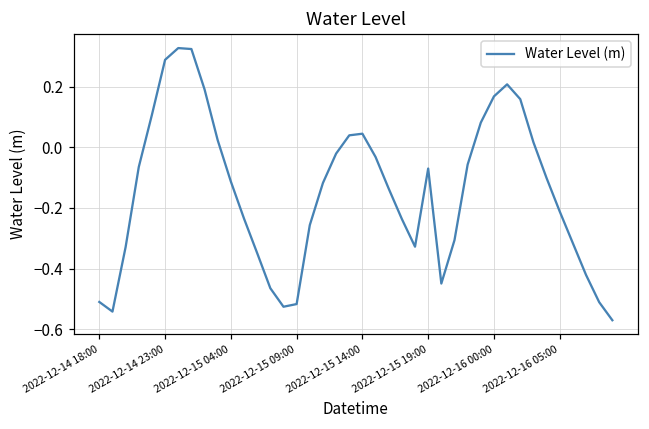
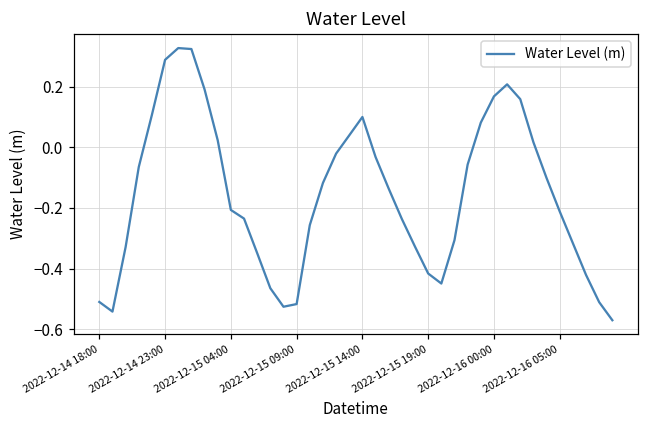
  {
    "2022-12-14 18:00": -0.51,
    "2022-12-14 23:00": 0.29,
-   "2022-12-15 04:00": -0.11,
+   "2022-12-15 04:00": -0.21,
    "2022-12-15 09:00": -0.52,
-   "2022-12-15 14:00": 0.05,
-   "2022-12-15 19:00": -0.07,
+   "2022-12-15 14:00": 0.10,
+   "2022-12-15 19:00": -0.42,
    "2022-12-16 00:00": 0.17,
    "2022-12-16 05:00": -0.21
  }
